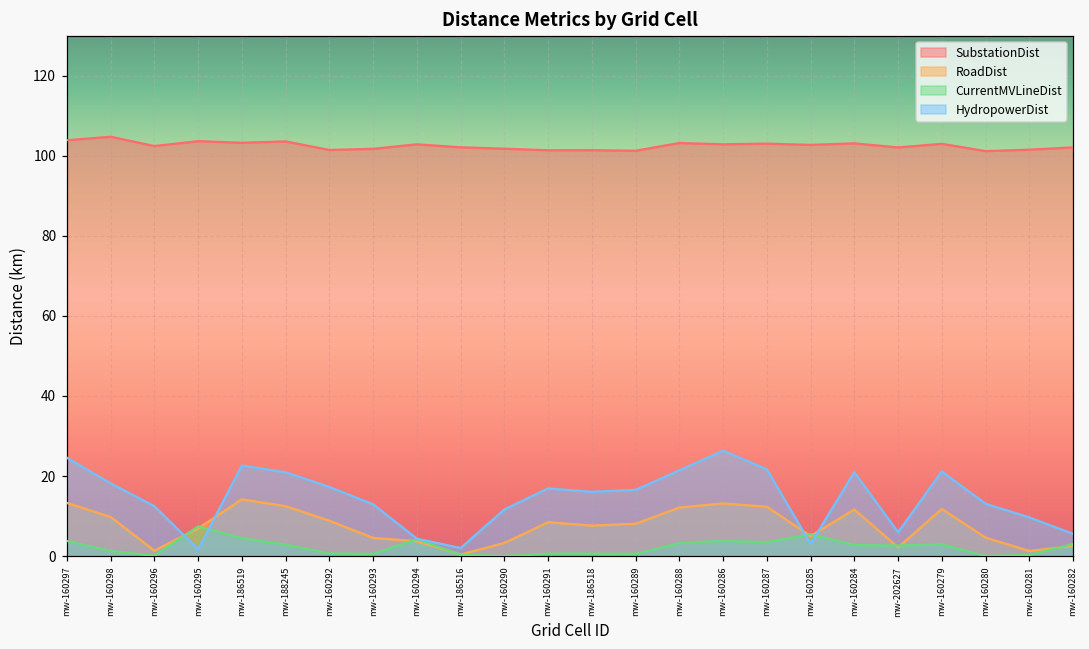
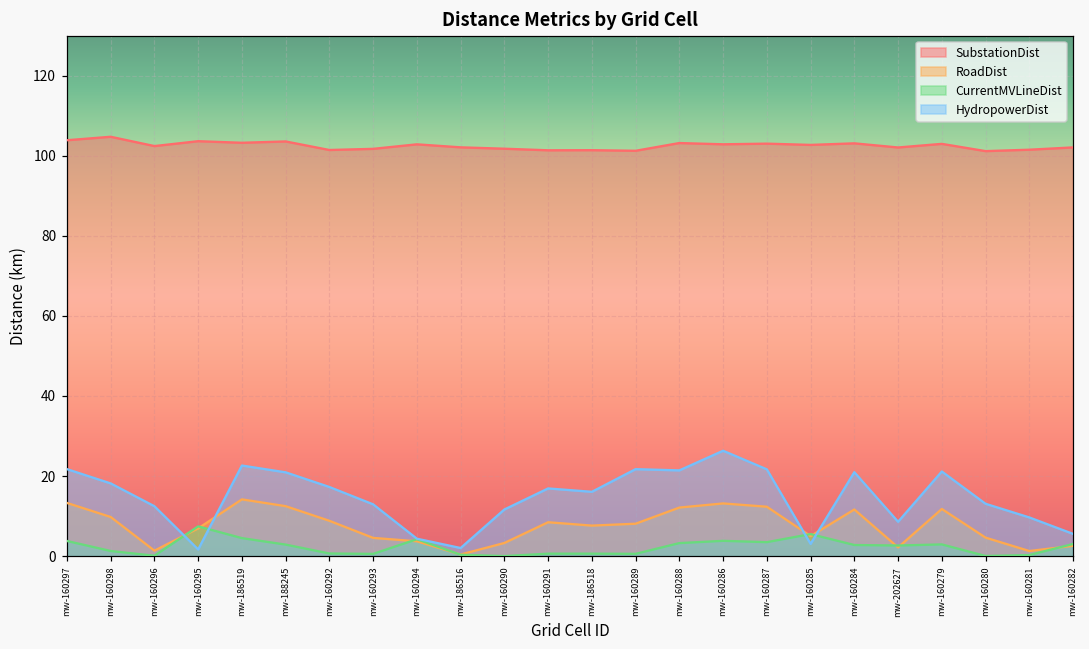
  {
    "CurrentMVLineDist": {
      "mw-160297": 4,
      "mw-160298": 1,
      "mw-160296": 0,
      "mw-186519": 5,
      "mw-188245": 3,
      "mw-160292": 1,
      "mw-160293": 1,
      "mw-160290": 0,
      "mw-160291": 1,
      "mw-186518": 1,
      "mw-160289": 1,
      "mw-160288": 3,
      "mw-160286": 4,
      "mw-160287": 3,
      "mw-160284": 3,
      "mw-160279": 3,
      "mw-160280": 0,
      "mw-160281": 0
    },
    "HydropowerDist": {
-     "mw-160297": 25,
+     "mw-160297": 22,
      "mw-160298": 18,
      "mw-160296": 12,
      "mw-160295": 2,
      "mw-186519": 23,
      "mw-188245": 21,
      "mw-160292": 17,
      "mw-160293": 13,
      "mw-186516": 2,
      "mw-160290": 12,
      "mw-160291": 17,
      "mw-186518": 16,
-     "mw-160289": 17,
+     "mw-160289": 22,
      "mw-160288": 21,
      "mw-160286": 26,
      "mw-160287": 22,
      "mw-160285": 3,
      "mw-160284": 21,
-     "mw-202627": 6,
+     "mw-202627": 9,
      "mw-160279": 21,
      "mw-160280": 13,
      "mw-160281": 10,
      "mw-160282": 6
    }
  }
